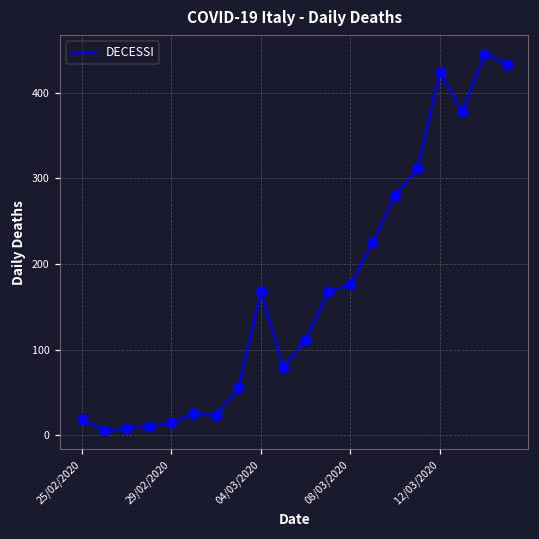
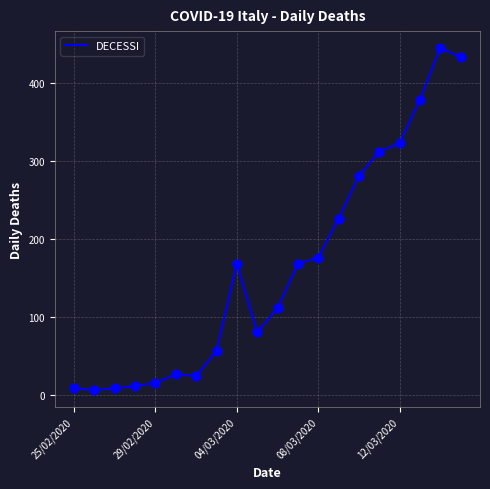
  {
-   "25/02/2020": 20,
+   "25/02/2020": 10,
    "29/02/2020": 20,
    "04/03/2020": 170,
    "08/03/2020": 180,
-   "12/03/2020": 420
+   "12/03/2020": 320
  }
